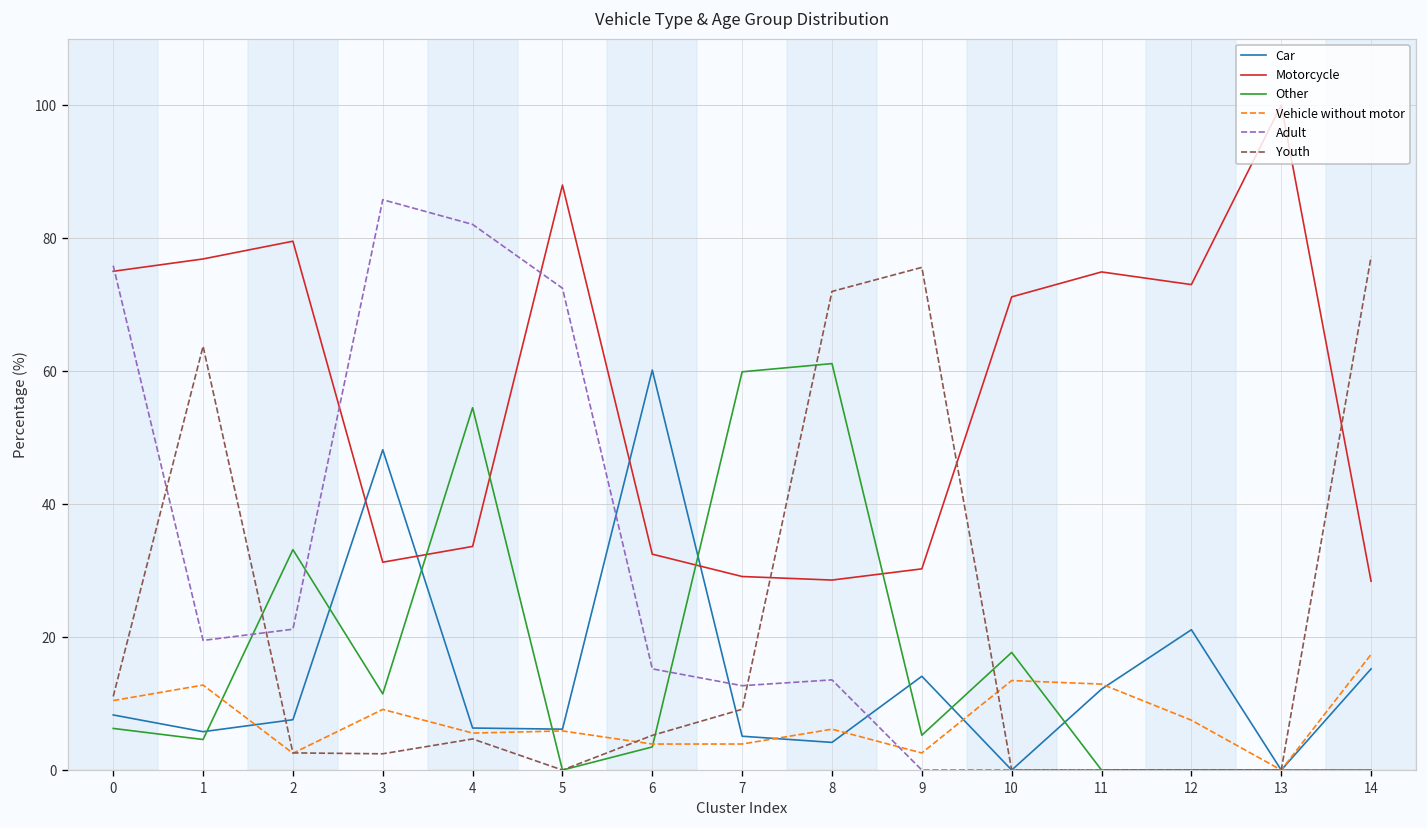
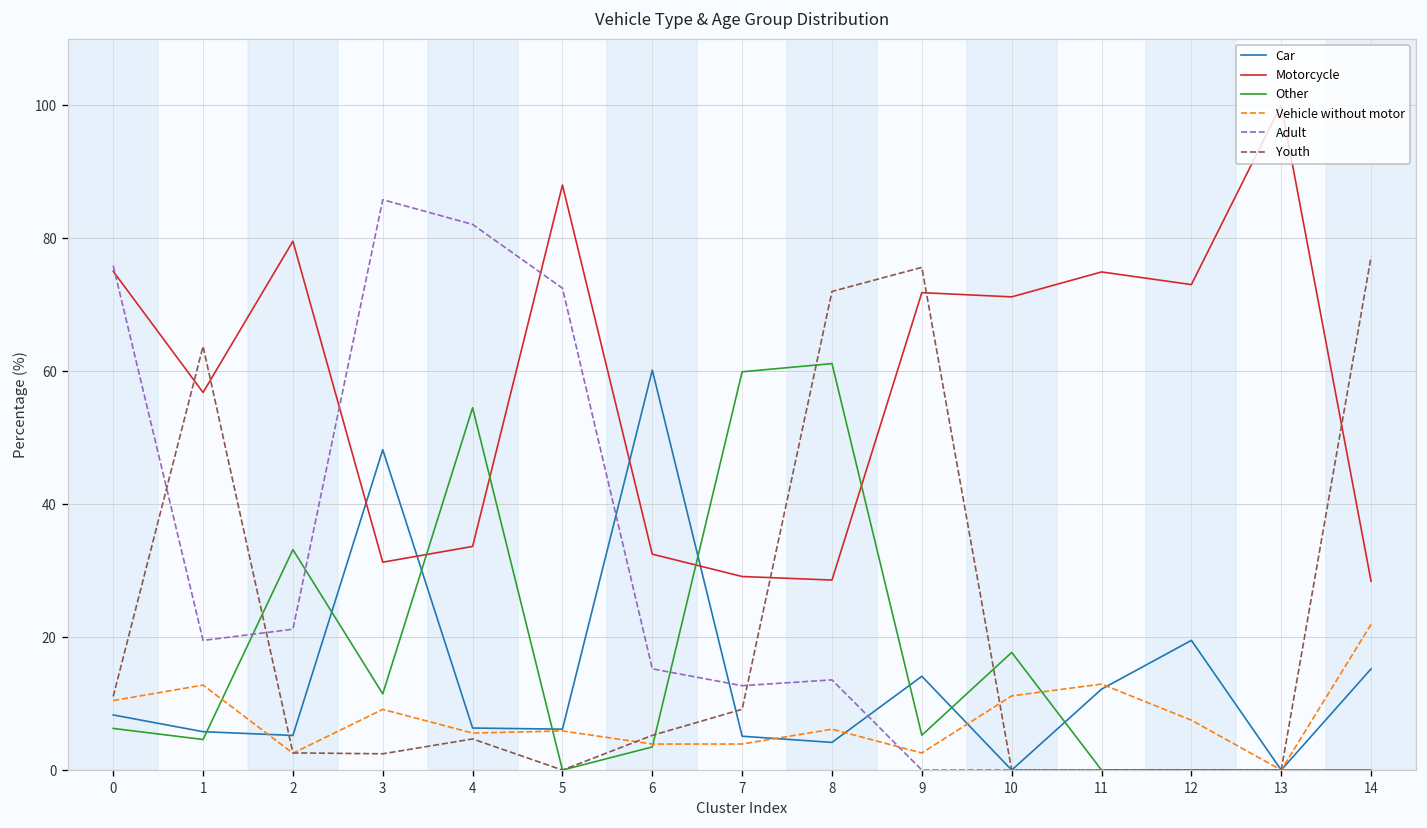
  {
    "Car": {
      "0": 8,
      "1": 6,
-     "2": 8,
+     "2": 5,
      "3": 48,
      "4": 6,
      "6": 60,
      "7": 5,
      "8": 4,
      "9": 14,
      "11": 12,
-     "12": 21,
+     "12": 20,
      "14": 15
    },
    "Motorcycle": {
      "0": 75,
-     "1": 77,
+     "1": 57,
      "2": 80,
      "3": 31,
      "4": 34,
      "5": 88,
      "6": 32,
      "7": 29,
      "8": 29,
-     "9": 30,
+     "9": 72,
      "10": 71,
      "11": 75,
      "12": 73,
      "14": 28
    },
    "Other": {
      "0": 6,
      "1": 5,
      "2": 33,
      "3": 11,
      "4": 54,
      "7": 60,
      "8": 61,
      "9": 5,
      "10": 18
    },
    "Vehicle without motor": {
      "0": 10,
      "1": 13,
      "3": 9,
      "4": 6,
      "7": 4,
      "8": 6,
      "9": 3,
-     "10": 13,
+     "10": 11,
      "11": 13,
      "12": 8,
-     "14": 17
+     "14": 22
    },
    "Adult": {
      "0": 76,
      "1": 19,
      "2": 21,
      "3": 86,
      "4": 82,
      "5": 72,
      "6": 15,
      "7": 13,
      "8": 14,
      "9": 0
    },
    "Youth": {
      "0": 11,
      "1": 64,
      "3": 2,
      "4": 5,
      "6": 5,
      "7": 9,
      "8": 72,
      "9": 76,
      "14": 77
    }
  }
